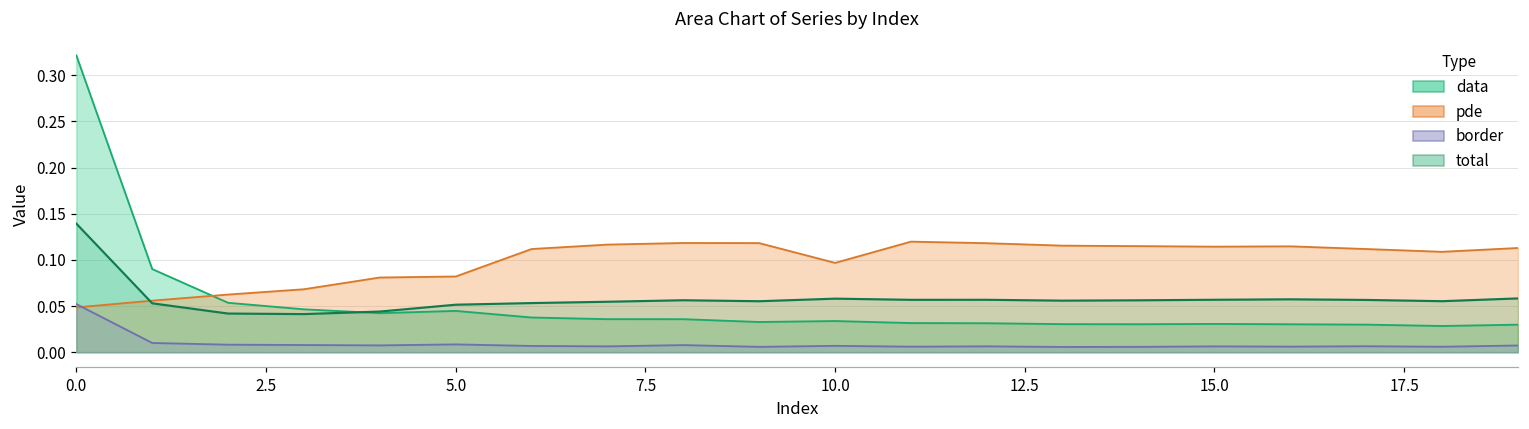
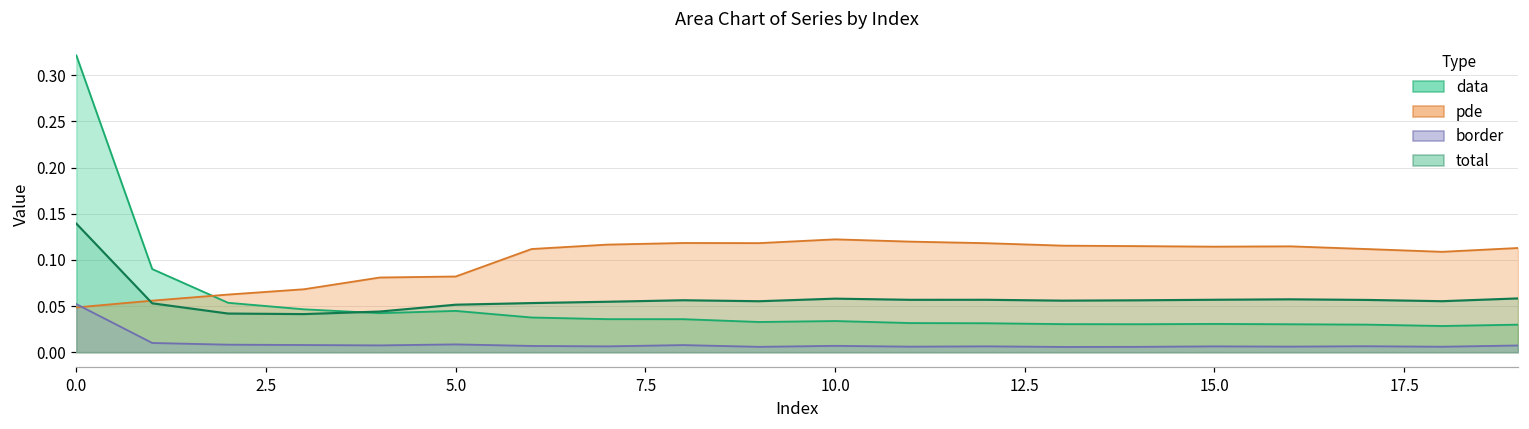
  {
    "pde": {
      "0.0": 0.05,
      "5.0": 0.08,
-     "10.0": 0.10,
+     "10.0": 0.12,
      "15.0": 0.11
    }
  }
